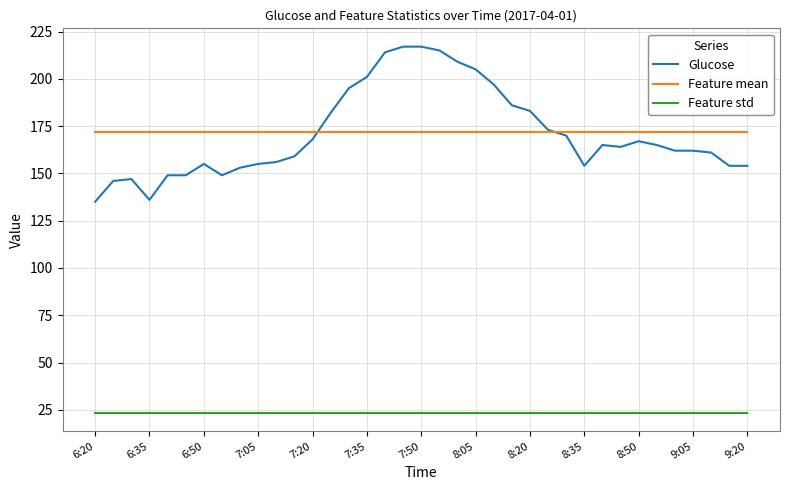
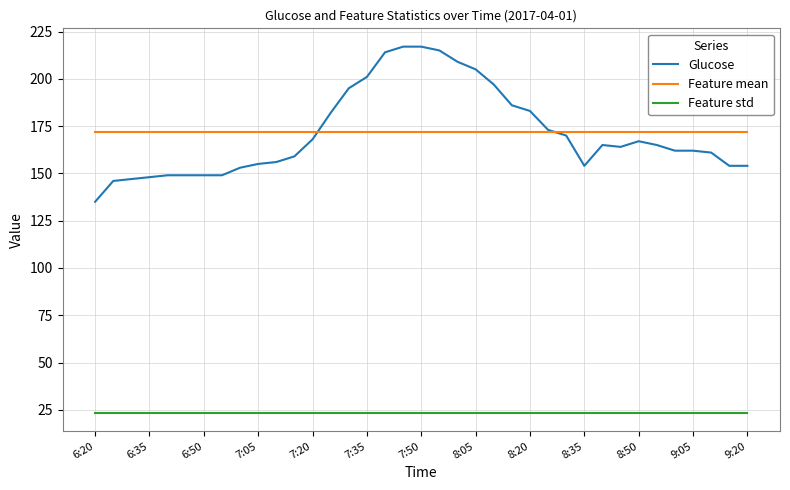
  {
    "Glucose": {
      "6:20": 135,
-     "6:35": 136,
-     "6:50": 155,
+     "6:35": 148,
+     "6:50": 149,
      "7:05": 155,
      "7:20": 168,
      "7:35": 201,
      "7:50": 217,
      "8:05": 205,
      "8:20": 183,
      "8:35": 154,
      "8:50": 167,
      "9:05": 162,
      "9:20": 154
    },
    "Feature mean": {
      "6:20": 172,
      "6:35": 172,
      "6:50": 172,
      "7:05": 172,
      "7:20": 172,
      "7:35": 172,
      "7:50": 172,
      "8:05": 172,
      "8:20": 172,
      "8:35": 172,
      "8:50": 172,
      "9:05": 172,
      "9:20": 172
    },
    "Feature std": {
      "6:20": 23,
      "6:35": 23,
      "6:50": 23,
      "7:05": 23,
      "7:20": 23,
      "7:35": 23,
      "7:50": 23,
      "8:05": 23,
      "8:20": 23,
      "8:35": 23,
      "8:50": 23,
      "9:05": 23,
      "9:20": 23
    }
  }
